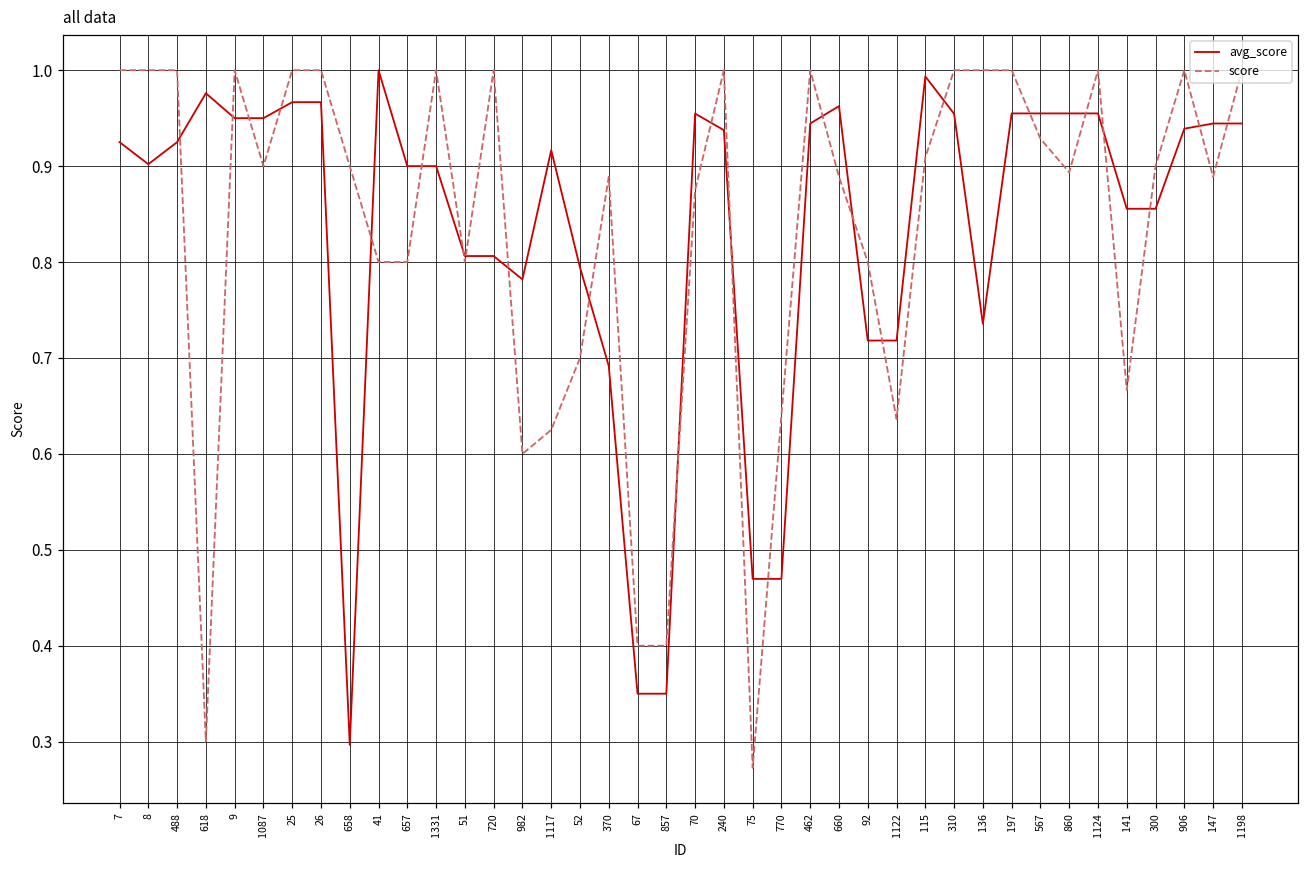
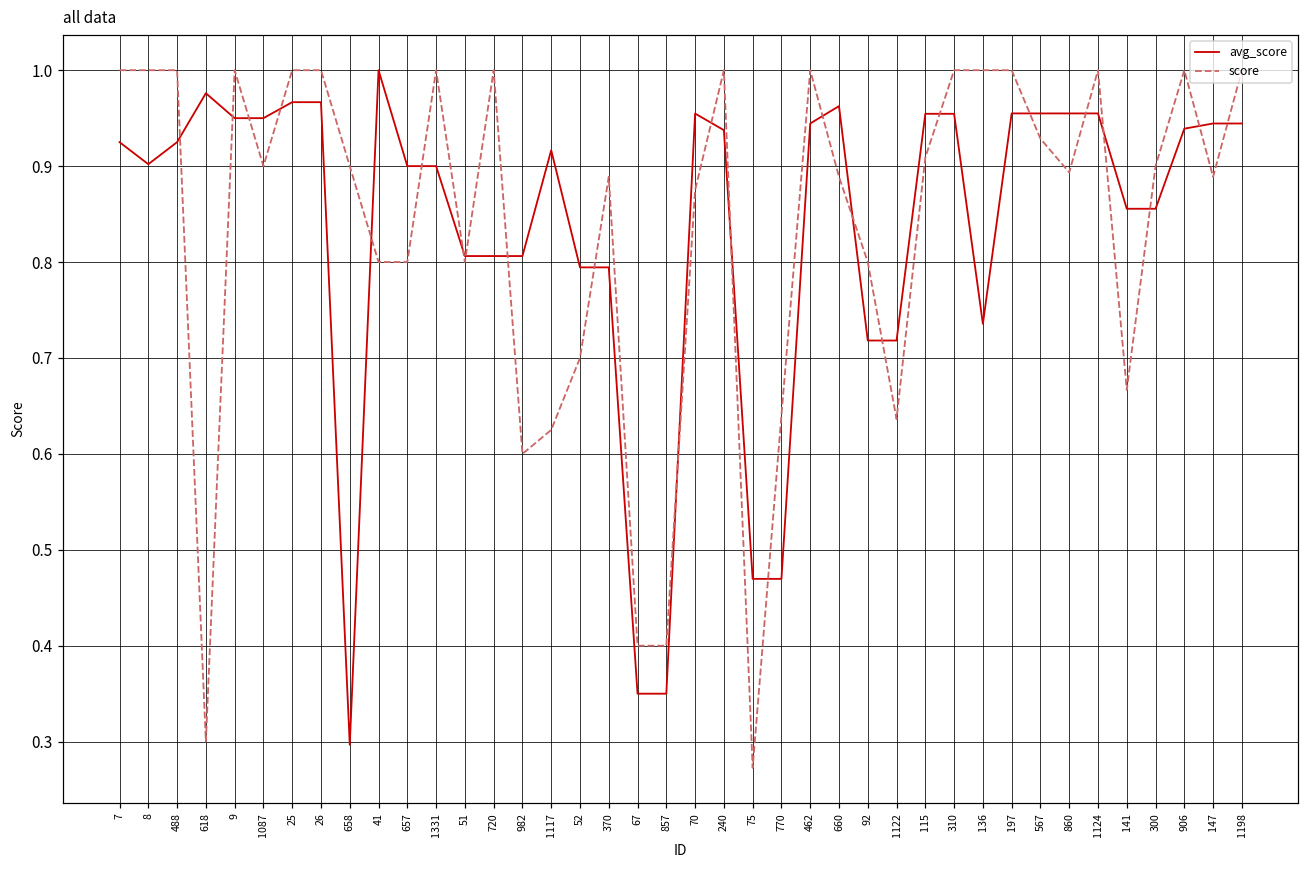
  {
    "avg_score": {
      "7": 0.93,
      "8": 0.90,
      "488": 0.93,
      "618": 0.98,
      "9": 0.95,
      "1087": 0.95,
      "25": 0.97,
      "26": 0.97,
      "658": 0.30,
      "41": 1.00,
      "657": 0.90,
      "1331": 0.90,
      "51": 0.81,
      "720": 0.81,
-     "982": 0.78,
+     "982": 0.81,
      "1117": 0.92,
      "52": 0.79,
-     "370": 0.69,
+     "370": 0.79,
      "67": 0.35,
      "857": 0.35,
      "70": 0.95,
      "240": 0.94,
      "75": 0.47,
      "770": 0.47,
      "462": 0.94,
      "660": 0.96,
      "92": 0.72,
      "1122": 0.72,
-     "115": 0.99,
+     "115": 0.95,
      "310": 0.95,
      "136": 0.74,
      "197": 0.95,
      "567": 0.95,
      "860": 0.95,
      "1124": 0.95,
      "141": 0.86,
      "300": 0.86,
      "906": 0.94,
      "147": 0.94,
      "1198": 0.94
    },
    "score": {
      "7": 1.00,
      "8": 1.00,
      "488": 1.00,
      "618": 0.30,
      "9": 1.00,
      "1087": 0.90,
      "25": 1.00,
      "26": 1.00,
      "658": 0.90,
      "41": 0.80,
      "657": 0.80,
      "1331": 1.00,
      "51": 0.80,
      "720": 1.00,
      "982": 0.60,
      "1117": 0.63,
      "52": 0.70,
      "370": 0.89,
      "67": 0.40,
      "857": 0.40,
      "70": 0.88,
      "240": 1.00,
      "75": 0.27,
      "770": 0.64,
      "462": 1.00,
      "660": 0.89,
      "92": 0.80,
      "1122": 0.64,
      "115": 0.91,
      "310": 1.00,
      "136": 1.00,
      "197": 1.00,
      "567": 0.93,
      "860": 0.89,
      "1124": 1.00,
      "141": 0.67,
      "300": 0.90,
      "906": 1.00,
      "147": 0.89
    }
  }
